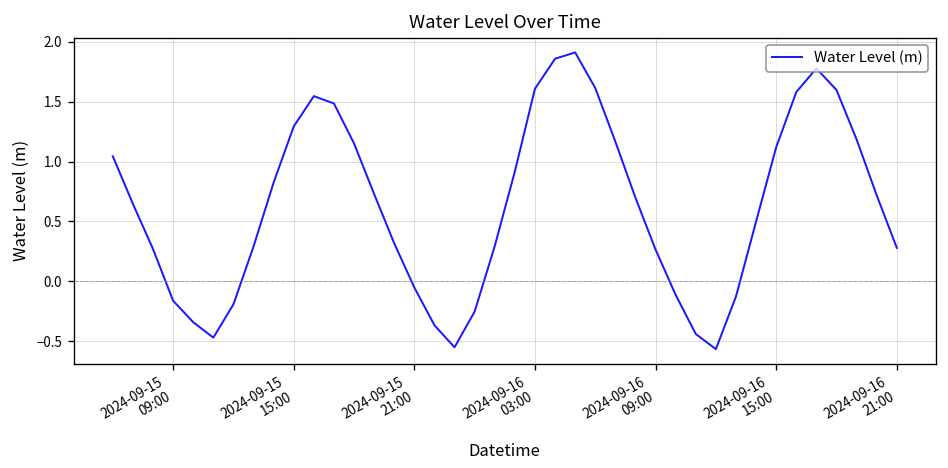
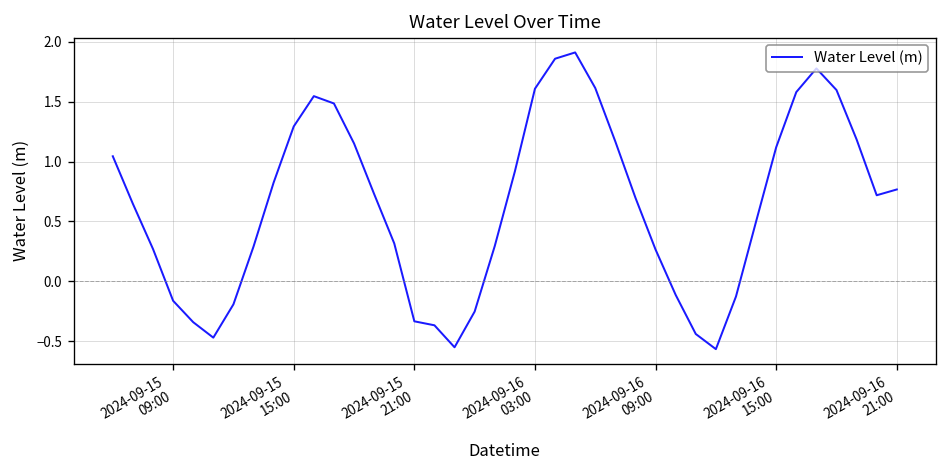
  {
    "2024-09-15 09:00": -0.2,
    "2024-09-15 15:00": 1.3,
-   "2024-09-15 21:00": -0.1,
+   "2024-09-15 21:00": -0.3,
    "2024-09-16 03:00": 1.6,
    "2024-09-16 09:00": 0.3,
    "2024-09-16 15:00": 1.1,
-   "2024-09-16 21:00": 0.3
+   "2024-09-16 21:00": 0.8
  }
